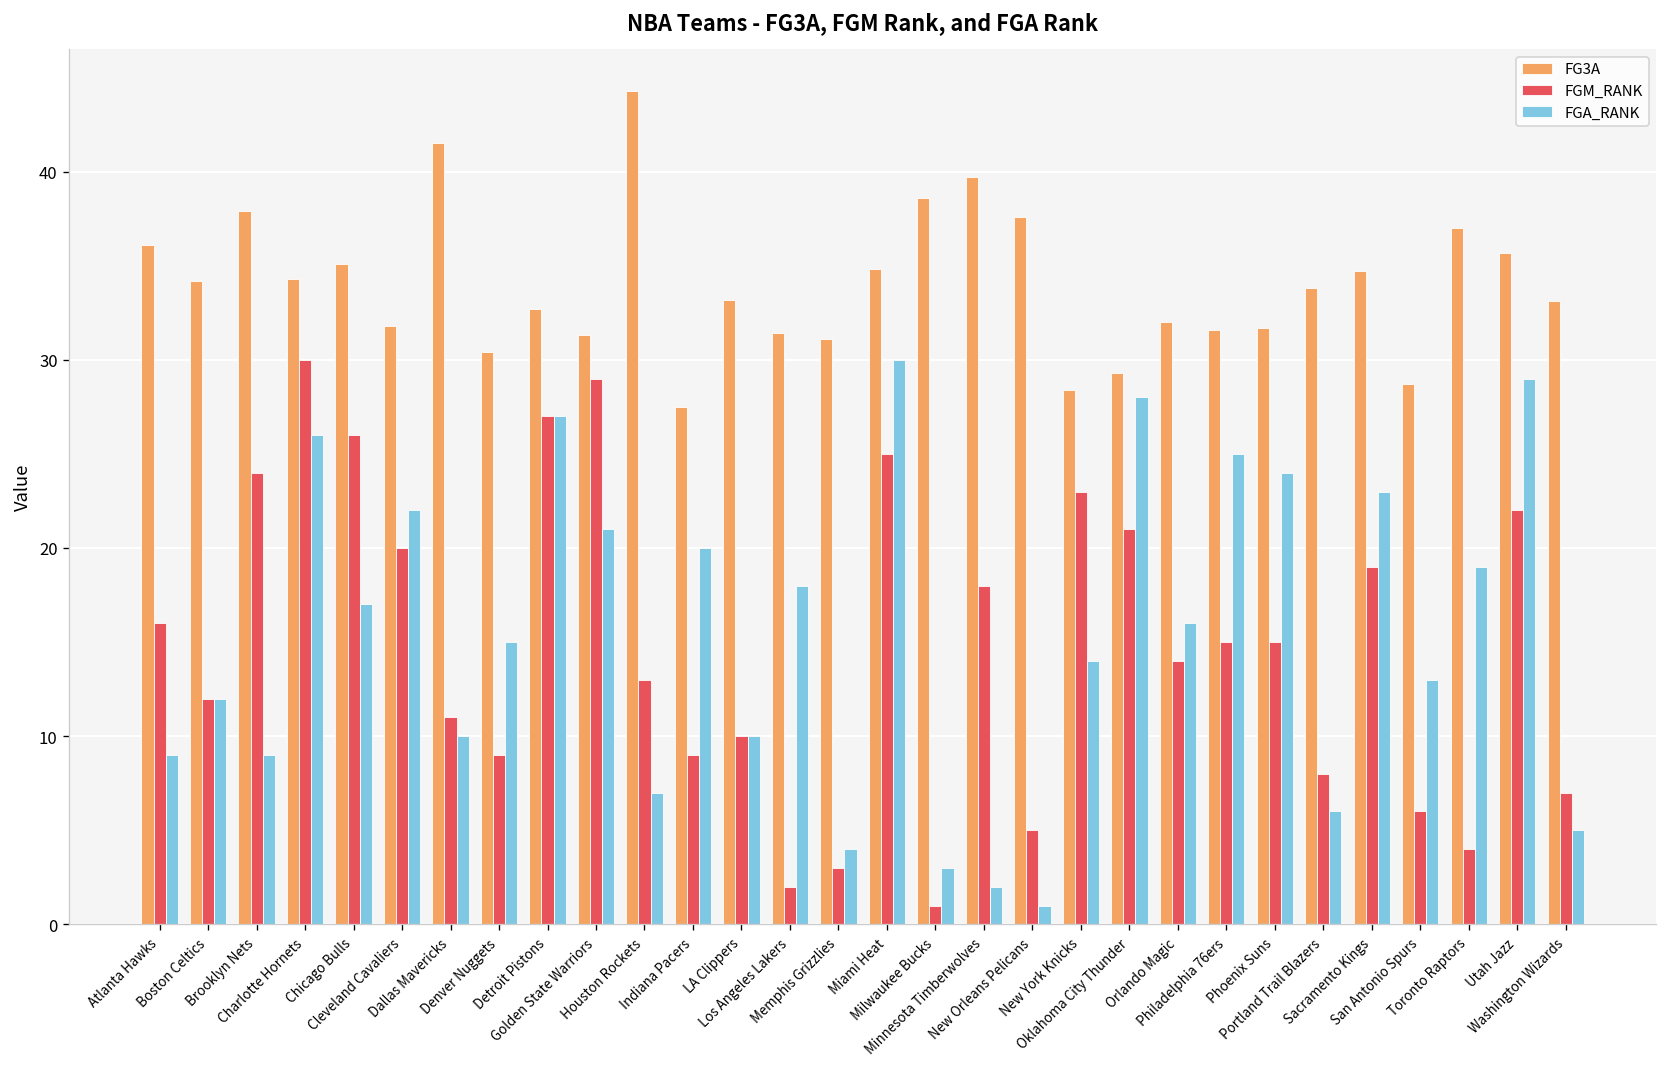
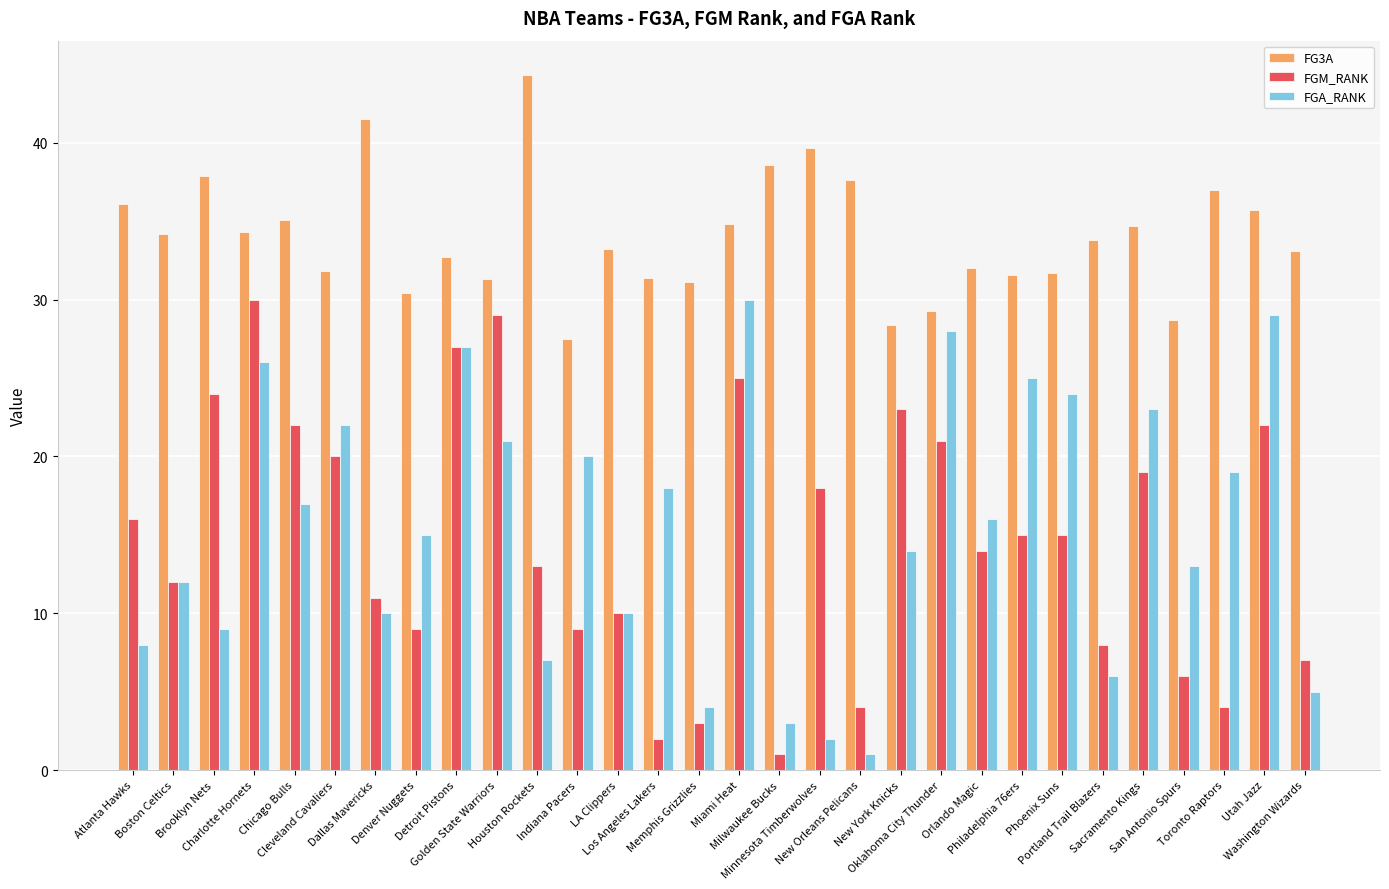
  {
    "FG3A": {
      "Atlanta Hawks": 36,
      "Boston Celtics": 34.2,
      "Brooklyn Nets": 38,
      "Charlotte Hornets": 34.3,
      "Chicago Bulls": 35,
      "Cleveland Cavaliers": 31.8,
      "Dallas Mavericks": 41.5,
      "Denver Nuggets": 30.4,
      "Detroit Pistons": 32.7,
      "Golden State Warriors": 31.3,
      "Houston Rockets": 44.3,
      "Indiana Pacers": 27.5,
      "LA Clippers": 33.2,
      "Los Angeles Lakers": 31.4,
      "Memphis Grizzlies": 31,
      "Miami Heat": 34.8,
      "Milwaukee Bucks": 38.6,
      "Minnesota Timberwolves": 39.7,
      "New Orleans Pelicans": 37.6,
      "New York Knicks": 28.4,
      "Oklahoma City Thunder": 29.3,
      "Orlando Magic": 32,
      "Philadelphia 76ers": 31.6,
      "Phoenix Suns": 31.7,
      "Portland Trail Blazers": 33.8,
      "Sacramento Kings": 34.7,
      "San Antonio Spurs": 28.7,
      "Toronto Raptors": 37,
      "Utah Jazz": 35.7,
      "Washington Wizards": 33
    },
    "FGM_RANK": {
      "Atlanta Hawks": 16,
      "Boston Celtics": 12,
      "Brooklyn Nets": 24,
      "Charlotte Hornets": 30,
-     "Chicago Bulls": 26,
+     "Chicago Bulls": 22,
      "Cleveland Cavaliers": 20,
      "Dallas Mavericks": 11,
      "Denver Nuggets": 9,
      "Detroit Pistons": 27,
      "Golden State Warriors": 29,
      "Houston Rockets": 13,
      "Indiana Pacers": 9,
      "LA Clippers": 10,
      "Los Angeles Lakers": 2,
      "Memphis Grizzlies": 3,
      "Miami Heat": 25,
      "Milwaukee Bucks": 1,
      "Minnesota Timberwolves": 18,
-     "New Orleans Pelicans": 5,
+     "New Orleans Pelicans": 4,
      "New York Knicks": 23,
      "Oklahoma City Thunder": 21,
      "Orlando Magic": 14,
      "Philadelphia 76ers": 15,
      "Phoenix Suns": 15,
      "Portland Trail Blazers": 8,
      "Sacramento Kings": 19,
      "San Antonio Spurs": 6,
      "Toronto Raptors": 4,
      "Utah Jazz": 22,
      "Washington Wizards": 7
    },
    "FGA_RANK": {
-     "Atlanta Hawks": 9,
+     "Atlanta Hawks": 8,
      "Boston Celtics": 12,
      "Brooklyn Nets": 9,
      "Charlotte Hornets": 26,
      "Chicago Bulls": 17,
      "Cleveland Cavaliers": 22,
      "Dallas Mavericks": 10,
      "Denver Nuggets": 15,
      "Detroit Pistons": 27,
      "Golden State Warriors": 21,
      "Houston Rockets": 7,
      "Indiana Pacers": 20,
      "LA Clippers": 10,
      "Los Angeles Lakers": 18,
      "Memphis Grizzlies": 4,
      "Miami Heat": 30,
      "Milwaukee Bucks": 3,
      "Minnesota Timberwolves": 2,
      "New Orleans Pelicans": 1,
      "New York Knicks": 14,
      "Oklahoma City Thunder": 28,
      "Orlando Magic": 16,
      "Philadelphia 76ers": 25,
      "Phoenix Suns": 24,
      "Portland Trail Blazers": 6,
      "Sacramento Kings": 23,
      "San Antonio Spurs": 13,
      "Toronto Raptors": 19,
      "Utah Jazz": 29,
      "Washington Wizards": 5
    }
  }
